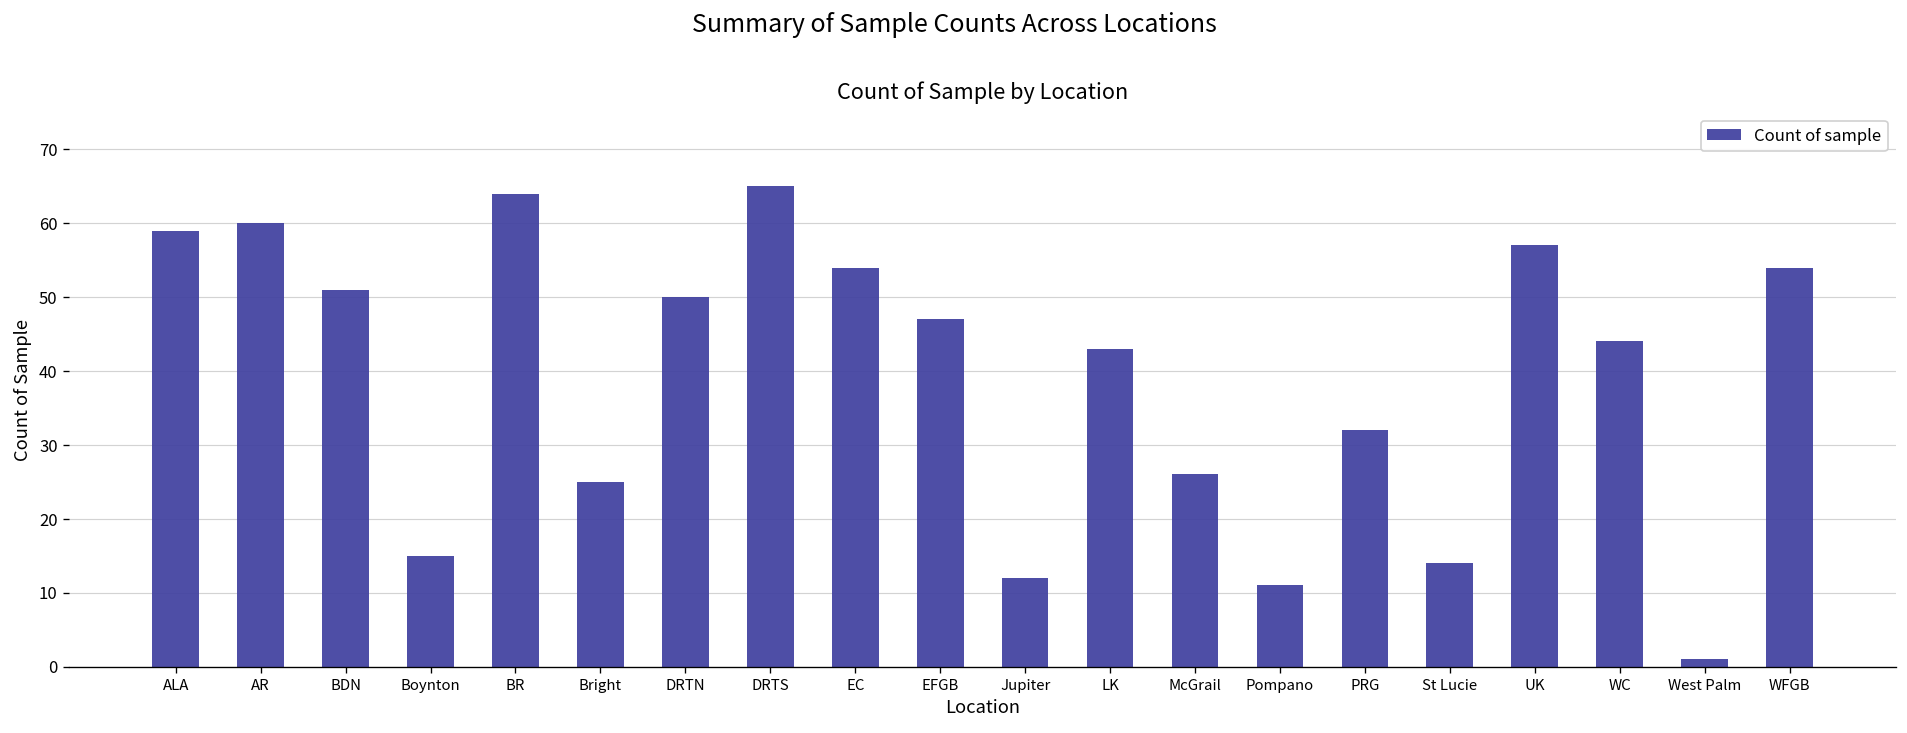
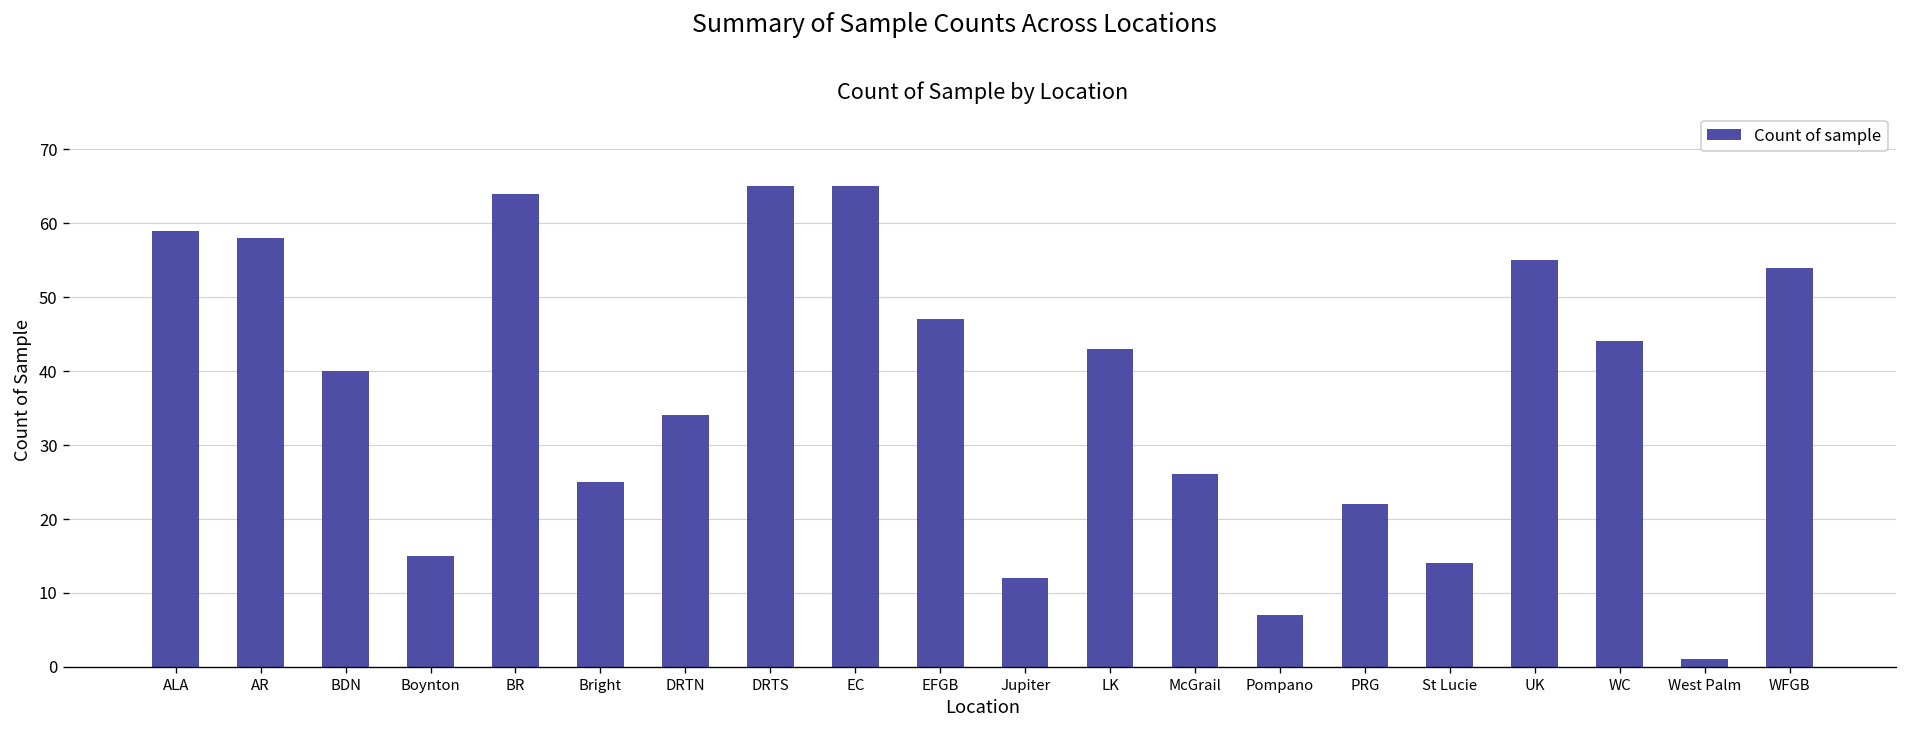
  {
    "ALA": 59,
-   "AR": 60,
-   "BDN": 51,
+   "AR": 58,
+   "BDN": 40,
    "Boynton": 15,
    "BR": 64,
    "Bright": 25,
-   "DRTN": 50,
+   "DRTN": 34,
    "DRTS": 65,
-   "EC": 54,
+   "EC": 65,
    "EFGB": 47,
    "Jupiter": 12,
    "LK": 43,
    "McGrail": 26,
-   "Pompano": 11,
-   "PRG": 32,
+   "Pompano": 7,
+   "PRG": 22,
    "St Lucie": 14,
-   "UK": 57,
+   "UK": 55,
    "WC": 44,
    "West Palm": 1,
    "WFGB": 54
  }
